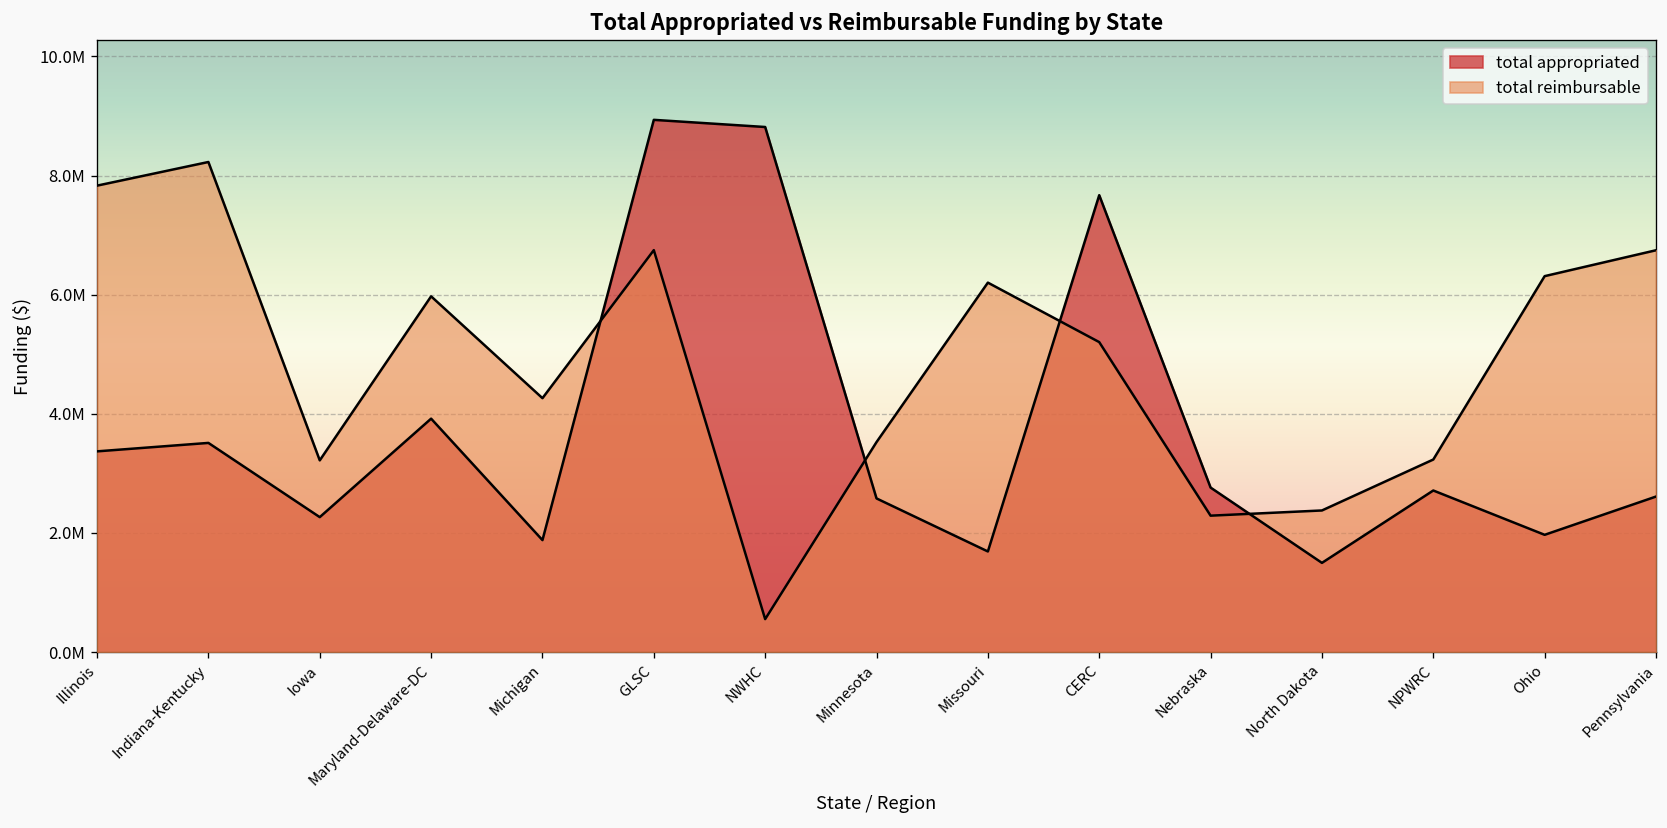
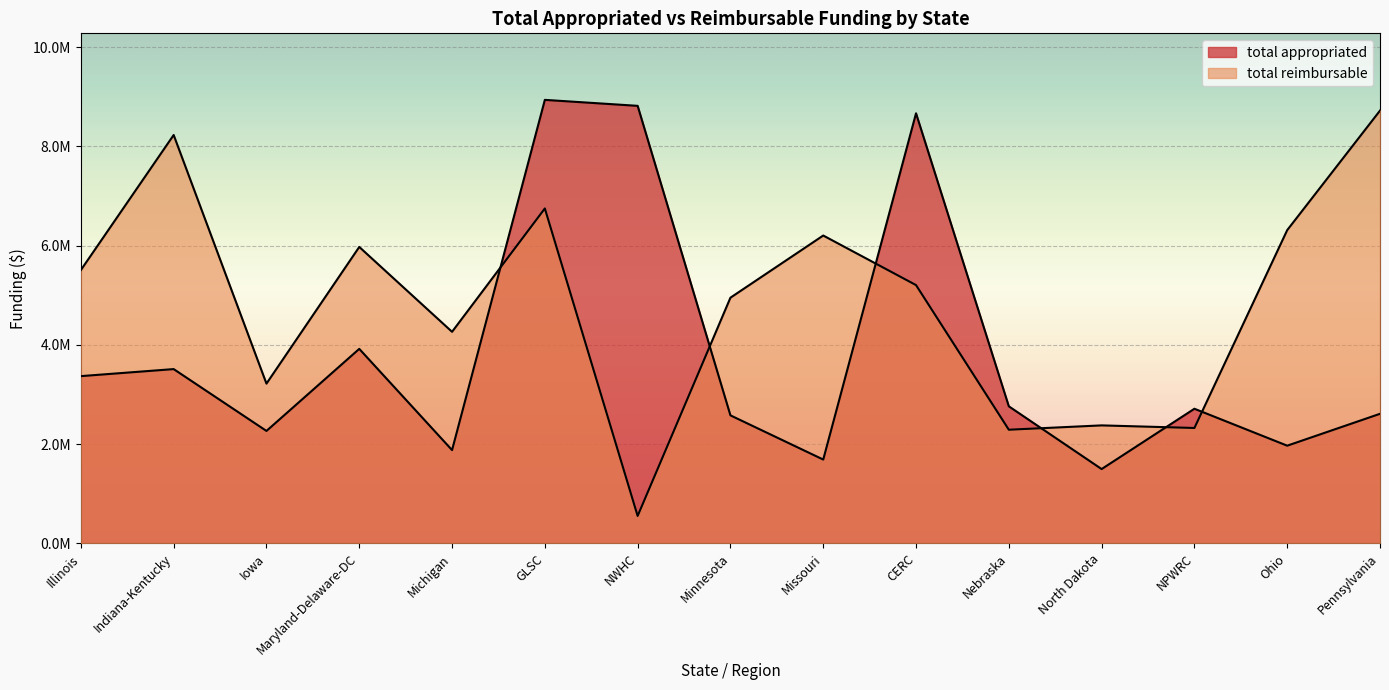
  {
    "total appropriated": {
      "Illinois": 3400000,
      "Indiana-Kentucky": 3500000,
      "Iowa": 2300000,
      "Maryland-Delaware-DC": 3900000,
      "Michigan": 1900000,
      "GLSC": 8900000,
      "NWHC": 8800000,
      "Minnesota": 2600000,
      "Missouri": 1700000,
-     "CERC": 7700000,
+     "CERC": 8700000,
      "Nebraska": 2800000,
      "North Dakota": 1500000,
      "NPWRC": 2700000,
      "Ohio": 2000000,
      "Pennsylvania": 2600000
    },
    "total reimbursable": {
-     "Illinois": 7800000,
+     "Illinois": 5500000,
      "Indiana-Kentucky": 8200000,
      "Iowa": 3200000,
      "Maryland-Delaware-DC": 6000000,
      "Michigan": 4300000,
      "GLSC": 6700000,
      "NWHC": 600000,
-     "Minnesota": 3500000,
+     "Minnesota": 4900000,
      "Missouri": 6200000,
      "CERC": 5200000,
      "Nebraska": 2300000,
      "North Dakota": 2400000,
-     "NPWRC": 3200000,
+     "NPWRC": 2300000,
      "Ohio": 6300000,
-     "Pennsylvania": 6700000
+     "Pennsylvania": 8700000
    }
  }
